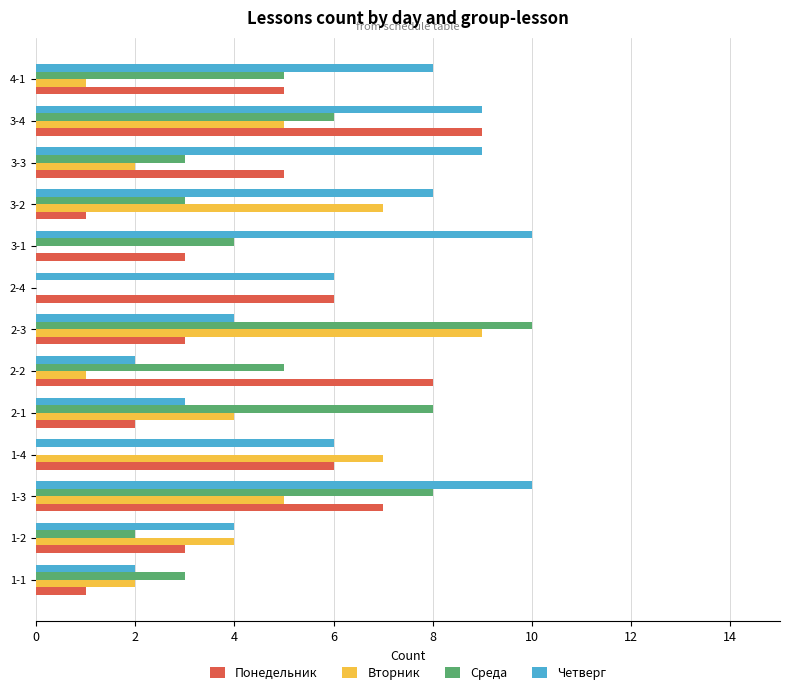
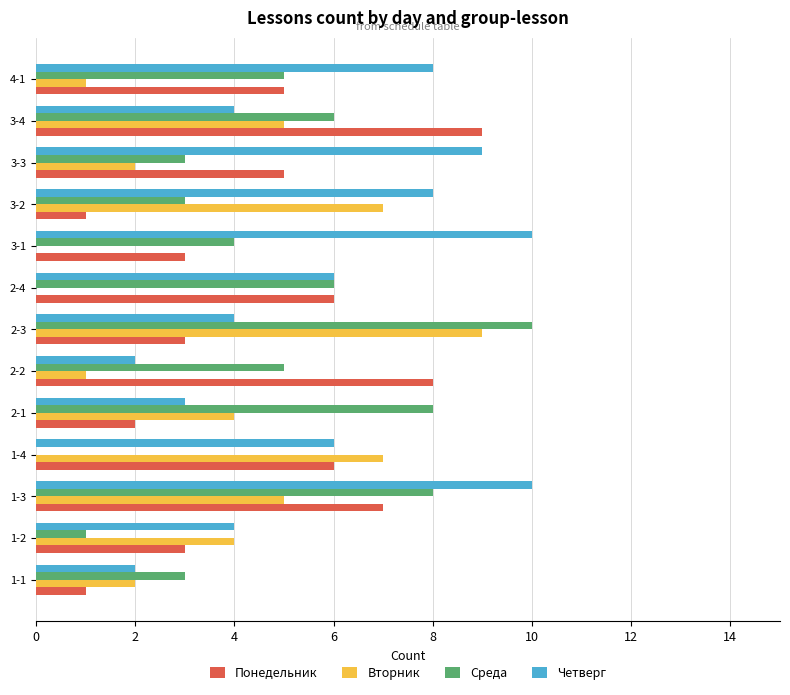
  {
    "Понедельник": {
      "4-1": 5,
      "3-4": 9,
      "3-3": 5,
      "3-2": 1,
      "3-1": 3,
      "2-4": 6,
      "2-3": 3,
      "2-2": 8,
      "2-1": 2,
      "1-4": 6,
      "1-3": 7,
      "1-2": 3,
      "1-1": 1
    },
    "Вторник": {
      "4-1": 1,
      "3-4": 5,
      "3-3": 2,
      "3-2": 7,
      "3-1": 0,
      "2-4": 0,
      "2-3": 9,
      "2-2": 1,
      "2-1": 4,
      "1-4": 7,
      "1-3": 5,
      "1-2": 4,
      "1-1": 2
    },
    "Среда": {
      "4-1": 5,
      "3-4": 6,
      "3-3": 3,
      "3-2": 3,
      "3-1": 4,
-     "2-4": 0,
+     "2-4": 6,
      "2-3": 10,
      "2-2": 5,
      "2-1": 8,
      "1-4": 0,
      "1-3": 8,
-     "1-2": 2,
+     "1-2": 1,
      "1-1": 3
    },
    "Четверг": {
      "4-1": 8,
-     "3-4": 9,
+     "3-4": 4,
      "3-3": 9,
      "3-2": 8,
      "3-1": 10,
      "2-4": 6,
      "2-3": 4,
      "2-2": 2,
      "2-1": 3,
      "1-4": 6,
      "1-3": 10,
      "1-2": 4,
      "1-1": 2
    }
  }
